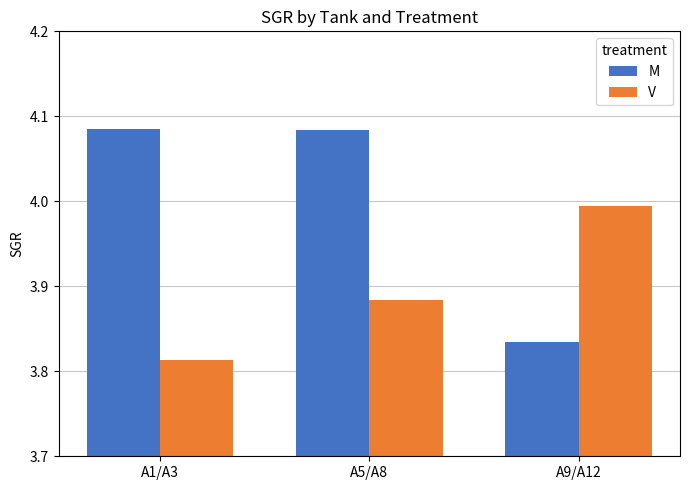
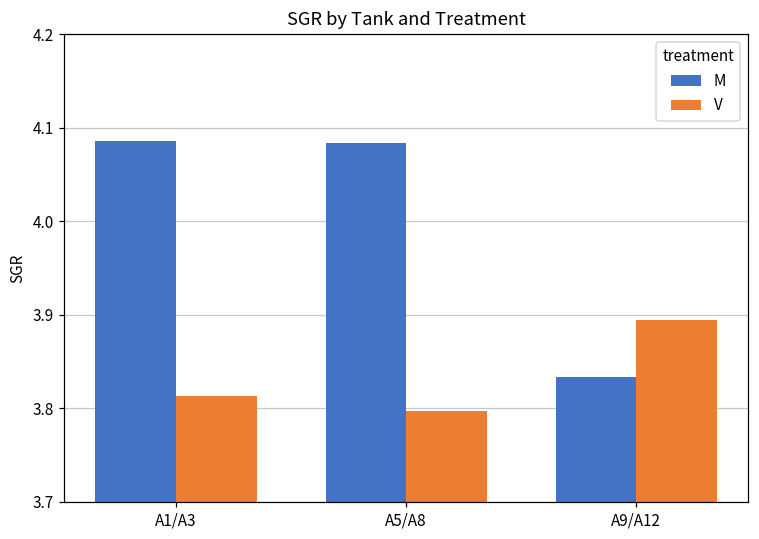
  {
    "M": {
      "A1/A3": 4.09,
      "A5/A8": 4.08,
      "A9/A12": 3.83
    },
    "V": {
      "A1/A3": 3.81,
-     "A5/A8": 3.88,
-     "A9/A12": 3.99
+     "A5/A8": 3.80,
+     "A9/A12": 3.89
    }
  }
